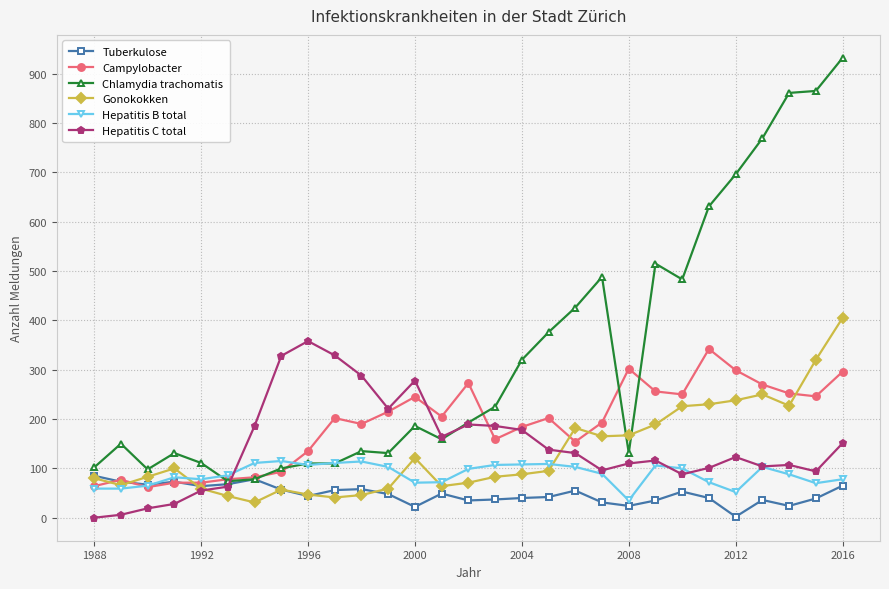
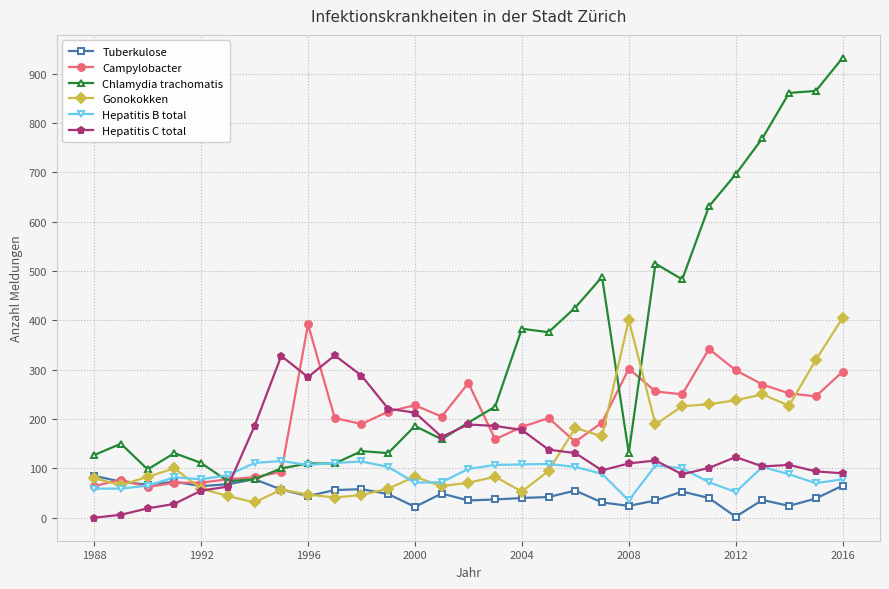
  {
    "Tuberkulose": {
      "2000": 20,
      "2004": 40,
      "2008": 20,
      "2012": 0,
      "2016": 70
    },
    "Campylobacter": {
      "1992": 70,
-     "1996": 140,
-     "2000": 250,
+     "1996": 390,
+     "2000": 230,
      "2004": 180,
      "2008": 300,
      "2012": 300,
      "2016": 300
    },
    "Chlamydia trachomatis": {
-     "1988": 100,
+     "1988": 130,
      "1992": 110,
      "2000": 190,
-     "2004": 320,
+     "2004": 380,
      "2008": 130,
      "2012": 700,
      "2016": 930
    },
    "Gonokokken": {
-     "2000": 120,
-     "2004": 90,
-     "2008": 170,
+     "2000": 80,
+     "2004": 50,
+     "2008": 400,
      "2012": 240,
      "2016": 410
    },
    "Hepatitis B total": {
      "1992": 80,
      "2000": 70,
      "2004": 110,
      "2008": 40,
      "2012": 50,
      "2016": 80
    },
    "Hepatitis C total": {
      "1988": 0,
-     "1996": 360,
-     "2000": 280,
+     "1996": 290,
+     "2000": 210,
      "2004": 180,
      "2008": 110,
      "2012": 120,
-     "2016": 150
+     "2016": 90
    }
  }
